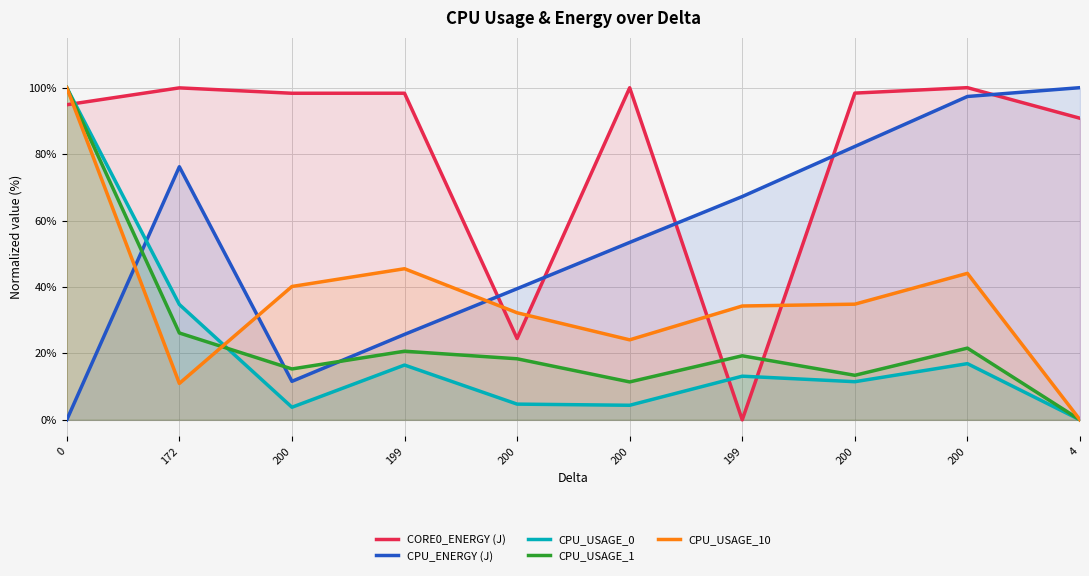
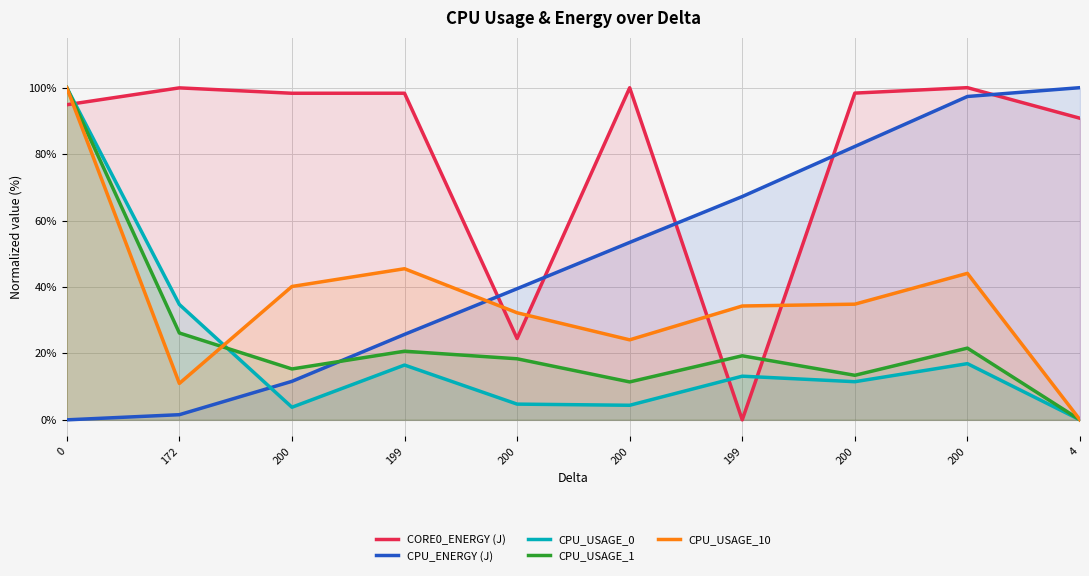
  {
    "CORE0_ENERGY (J)": {
      "0": "95%",
      "172": "100%",
      "4": "91%"
    },
    "CPU_ENERGY (J)": {
      "0": "0%",
-     "172": "76%",
+     "172": "2%",
      "4": "100%"
    },
    "CPU_USAGE_0": {
      "172": "35%"
    },
    "CPU_USAGE_1": {
      "172": "26%"
    },
    "CPU_USAGE_10": {
      "172": "11%"
    }
  }
